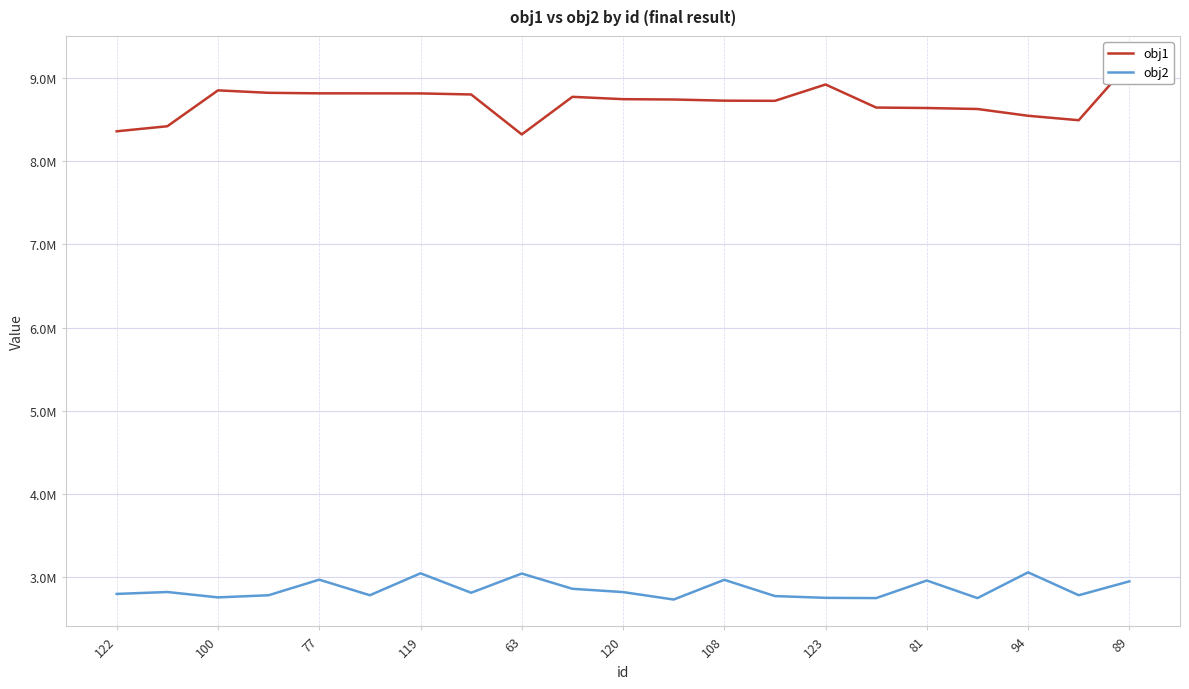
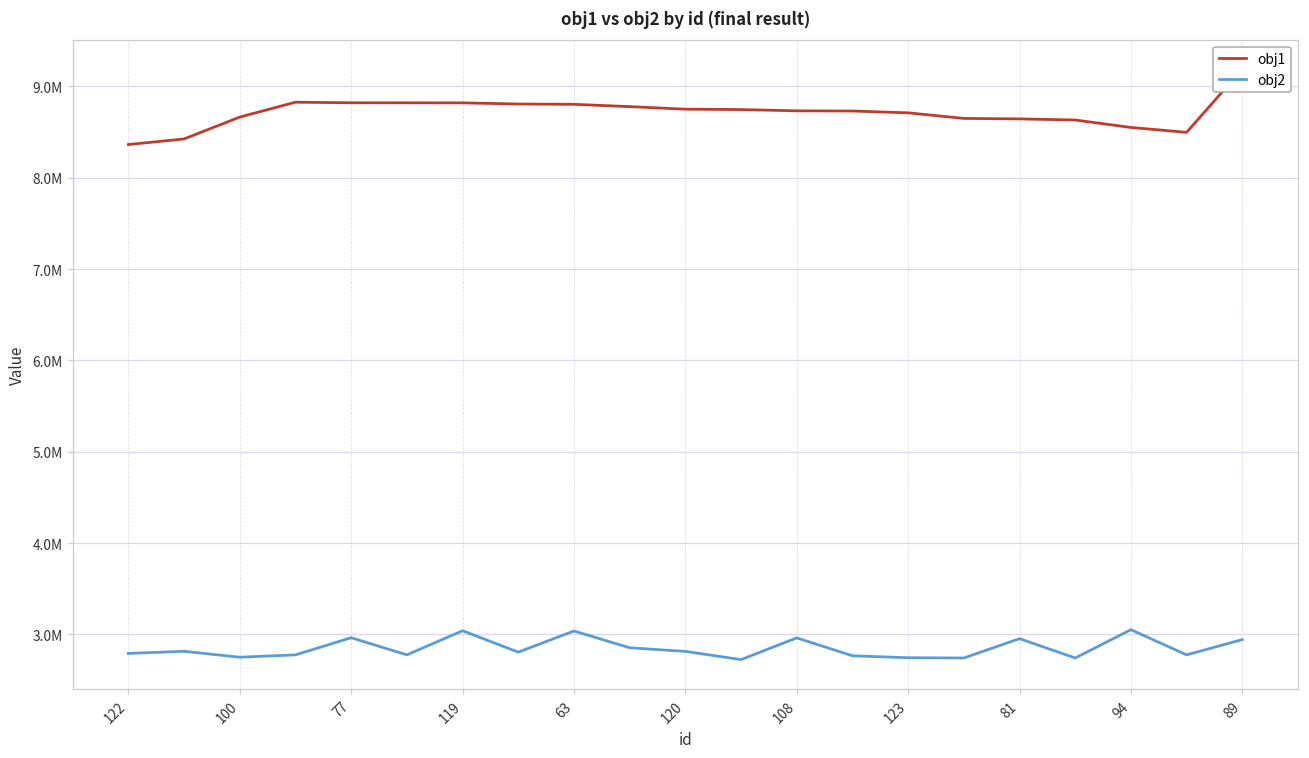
  {
    "obj1": {
      "122": 8400000,
-     "100": 8900000,
+     "100": 8700000,
      "77": 8800000,
      "119": 8800000,
-     "63": 8300000,
+     "63": 8800000,
      "120": 8700000,
      "108": 8700000,
-     "123": 8900000,
+     "123": 8700000,
      "81": 8600000,
      "94": 8500000
    },
    "obj2": {
      "122": 2800000,
      "100": 2800000,
      "77": 3000000,
      "119": 3000000,
      "63": 3000000,
      "120": 2800000,
      "108": 3000000,
      "123": 2700000,
      "81": 3000000,
      "94": 3100000,
      "89": 2900000
    }
  }
